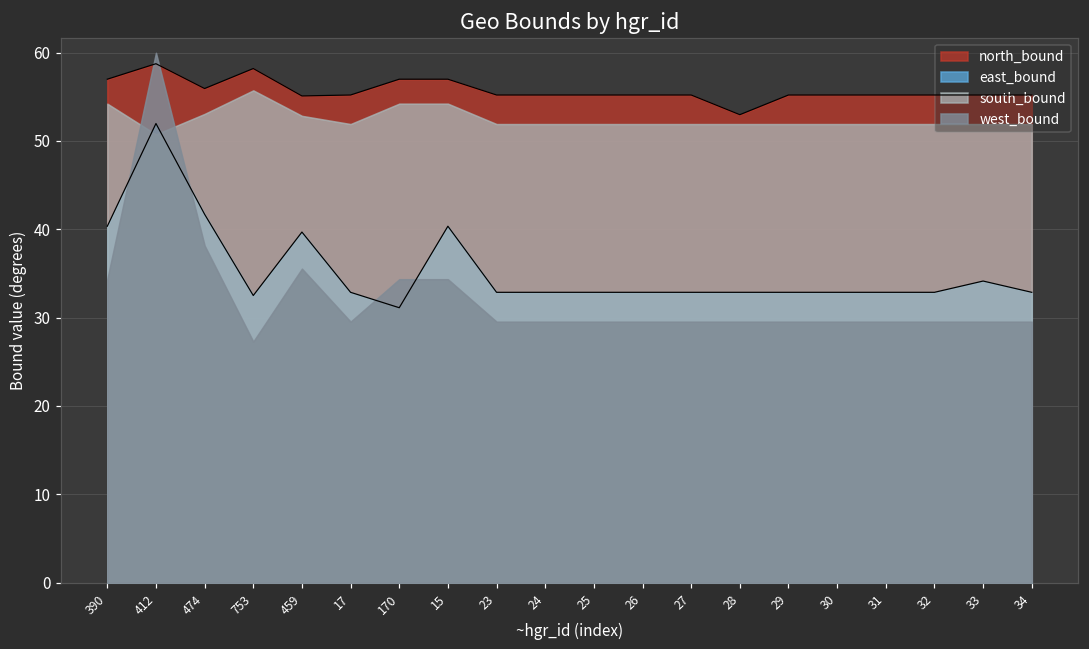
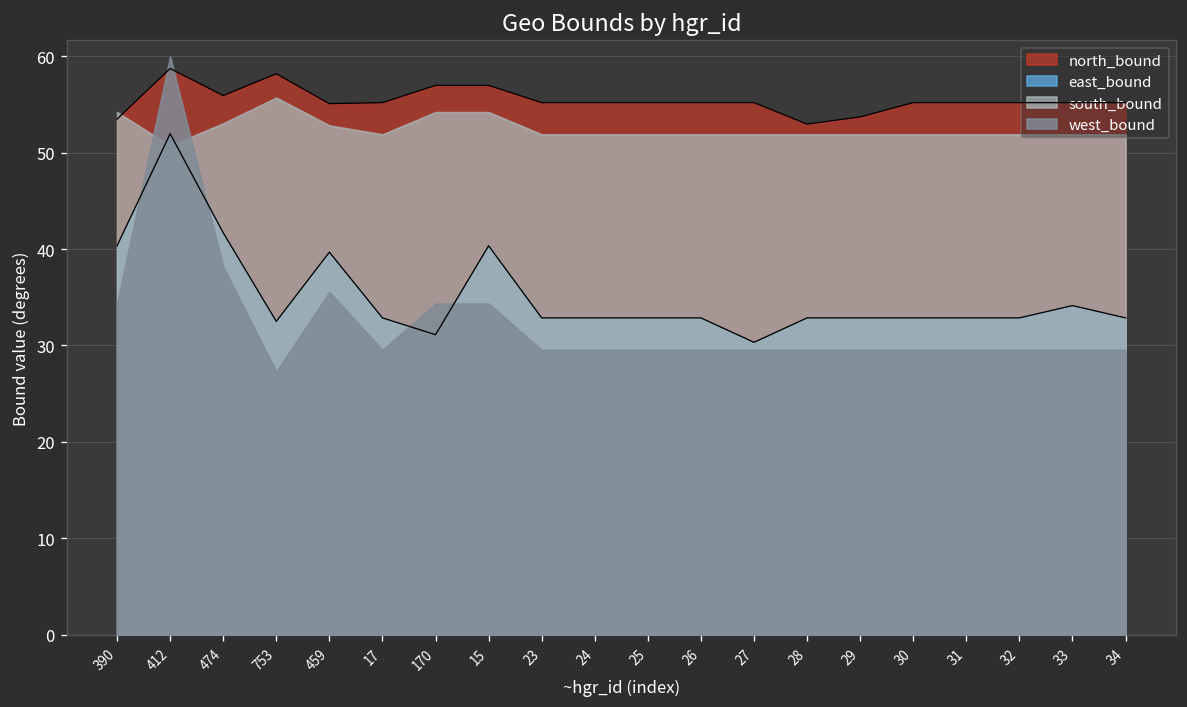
  {
    "north_bound": {
-     "390": 57,
+     "390": 53,
      "412": 59,
      "474": 56,
      "753": 58,
      "459": 55,
      "17": 55,
      "170": 57,
      "15": 57,
      "23": 55,
      "24": 55,
      "25": 55,
      "26": 55,
      "27": 55,
      "28": 53,
-     "29": 55,
+     "29": 54,
      "30": 55,
      "31": 55,
      "32": 55
    },
    "east_bound": {
      "390": 40,
      "412": 52,
      "474": 42,
      "753": 33,
      "459": 40,
      "17": 33,
      "170": 31,
      "15": 40,
      "23": 33,
      "24": 33,
      "25": 33,
      "26": 33,
-     "27": 33,
+     "27": 30,
      "28": 33,
      "29": 33,
      "30": 33,
      "31": 33,
      "32": 33,
      "33": 34,
      "34": 33
    }
  }
